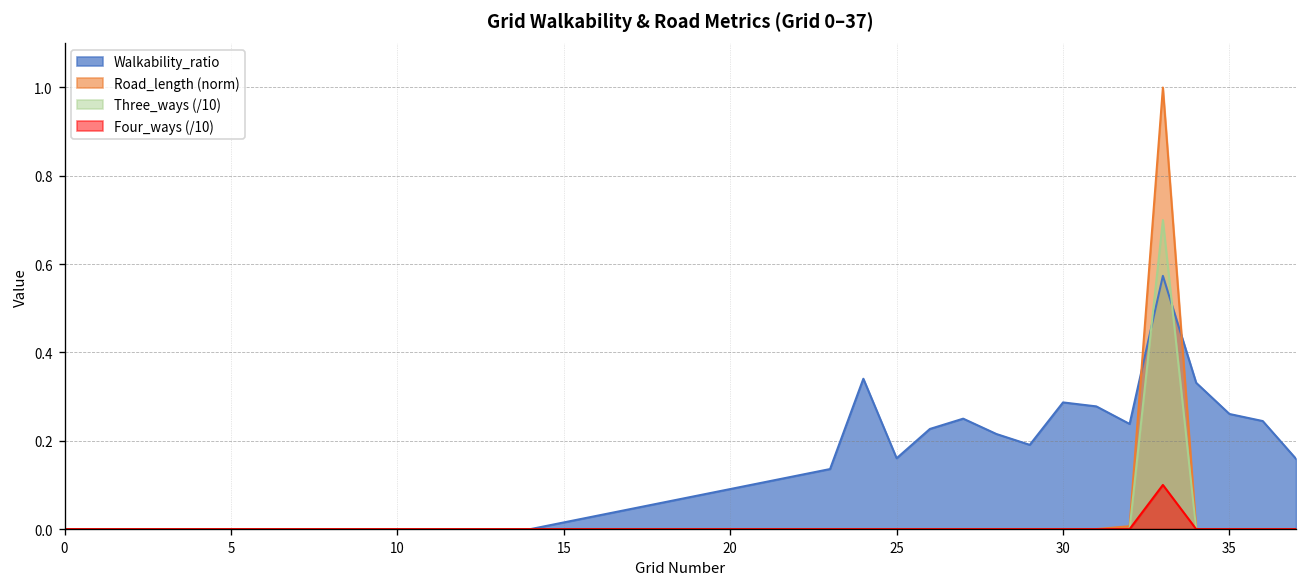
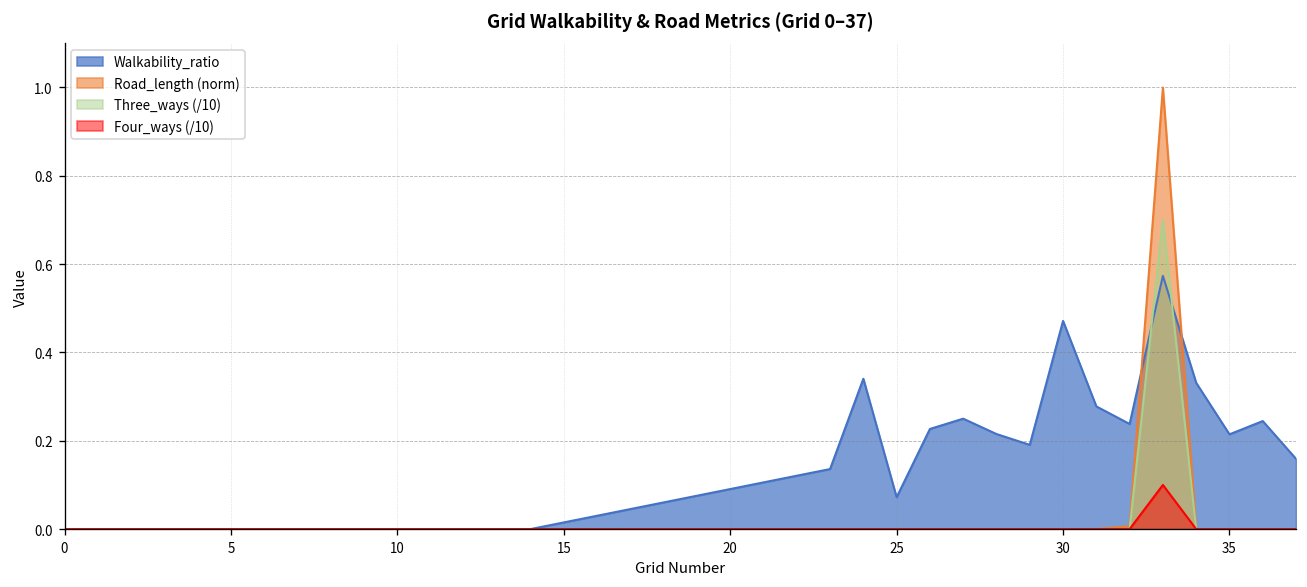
  {
    "Walkability_ratio": {
-     "25": 0.16,
-     "30": 0.29,
-     "35": 0.26
+     "25": 0.07,
+     "30": 0.47,
+     "35": 0.21
    }
  }
